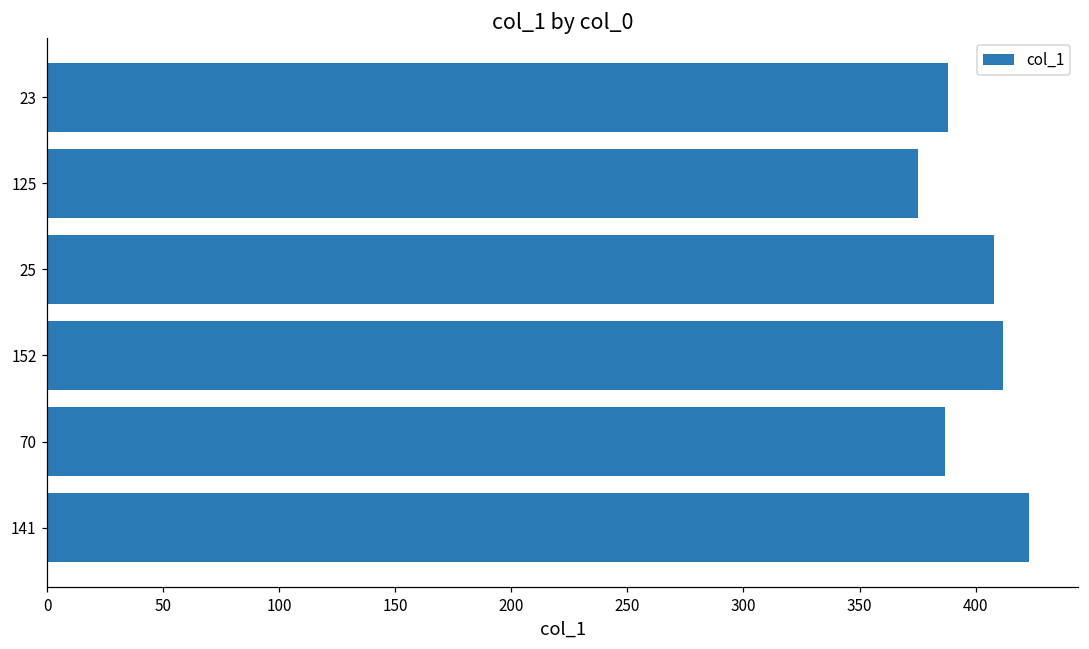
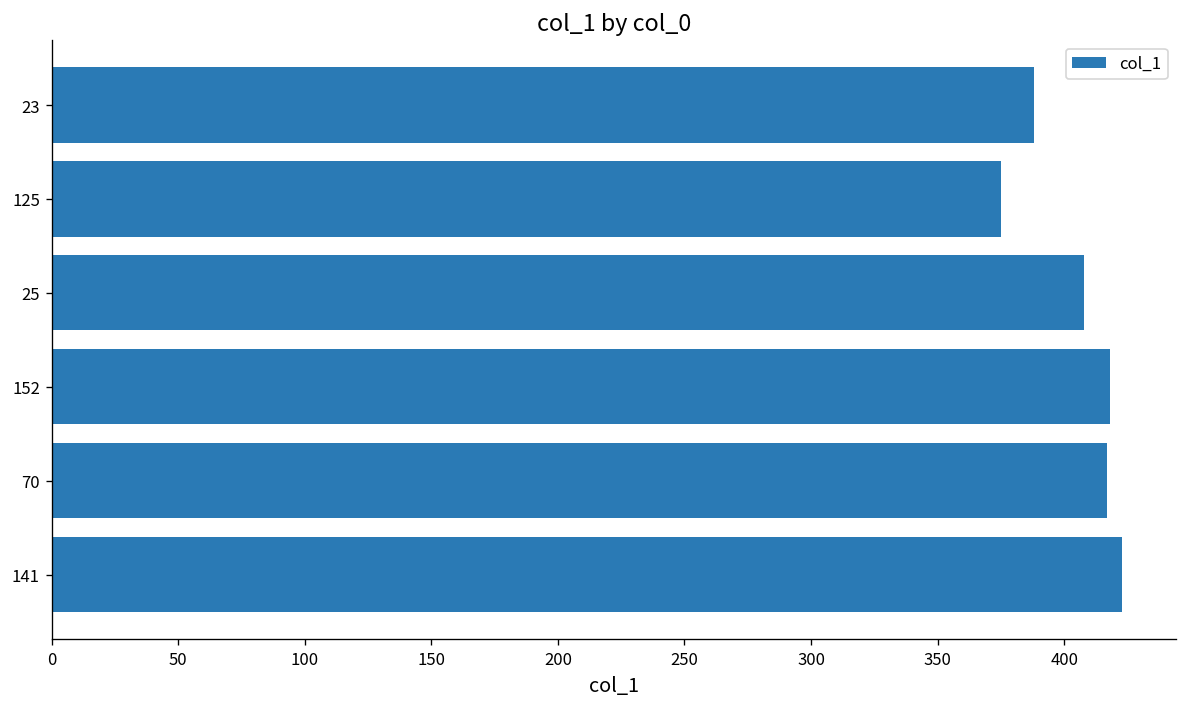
  {
    "23": 388,
    "125": 375,
    "25": 408,
-   "152": 412,
-   "70": 387,
+   "152": 418,
+   "70": 417,
    "141": 423
  }
